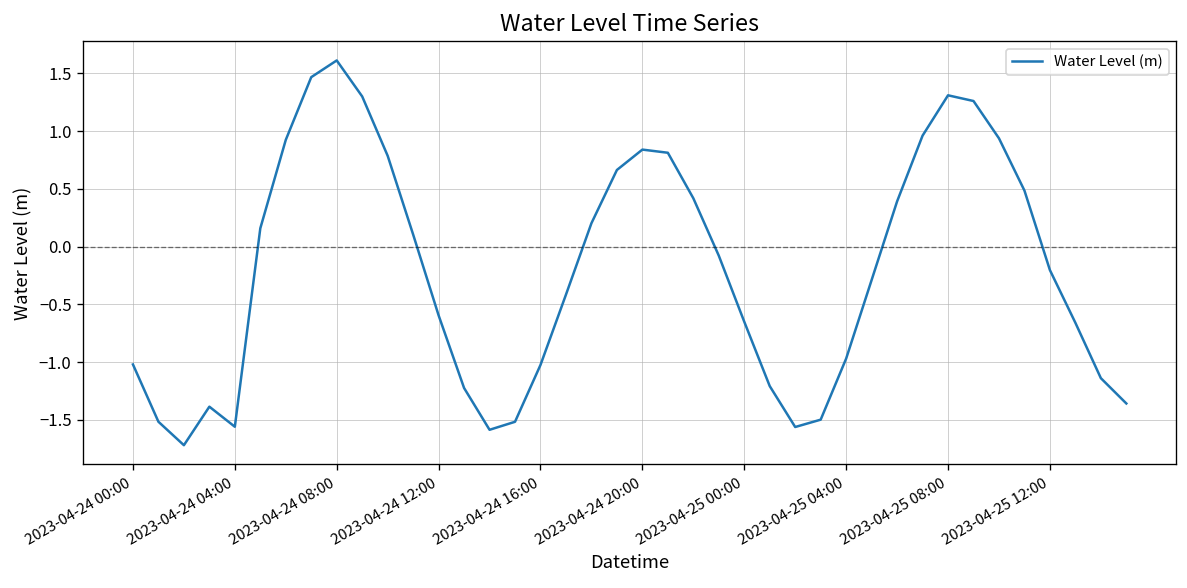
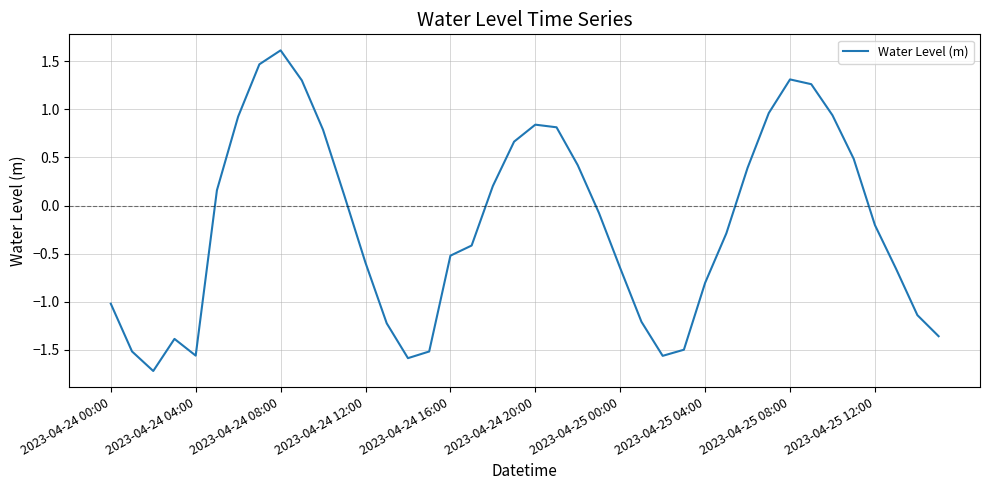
  {
    "2023-04-24 00:00": -1.0,
    "2023-04-24 04:00": -1.6,
    "2023-04-24 08:00": 1.6,
    "2023-04-24 12:00": -0.6,
-   "2023-04-24 16:00": -1.0,
+   "2023-04-24 16:00": -0.5,
    "2023-04-24 20:00": 0.8,
    "2023-04-25 00:00": -0.6,
-   "2023-04-25 04:00": -1.0,
+   "2023-04-25 04:00": -0.8,
    "2023-04-25 08:00": 1.3,
    "2023-04-25 12:00": -0.2
  }
